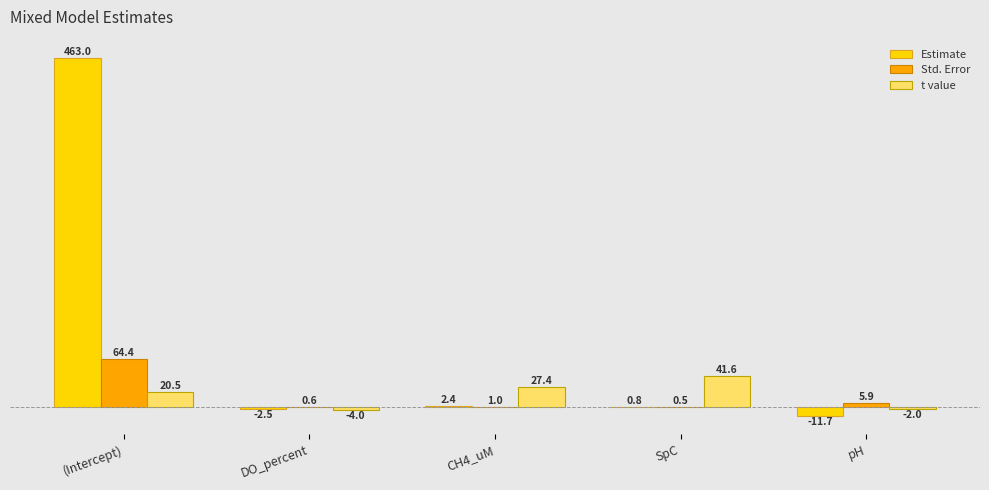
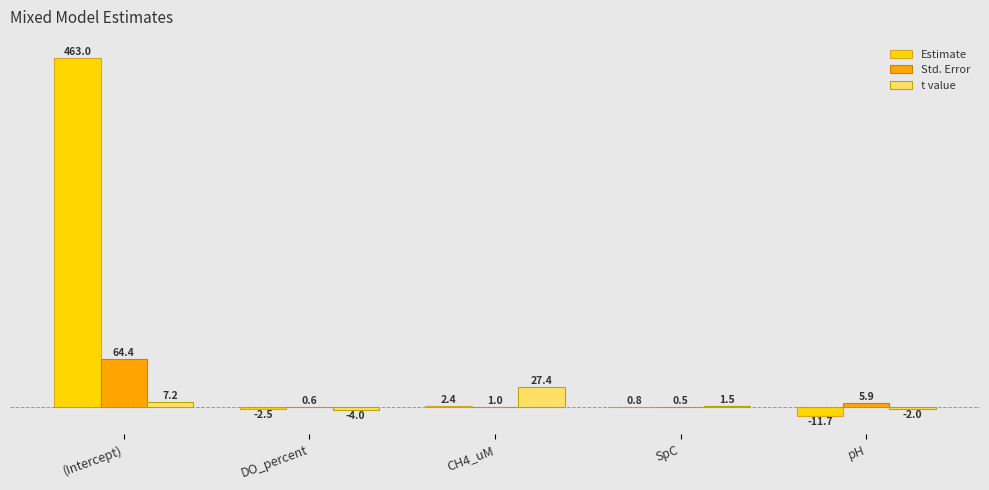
  {
    "t value": {
-     "(Intercept)": 20.5,
+     "(Intercept)": 7.2,
      "DO_percent": -4.0,
      "CH4_uM": 27.4,
-     "SpC": 41.6,
+     "SpC": 1.5,
      "pH": -2.0
    }
  }
